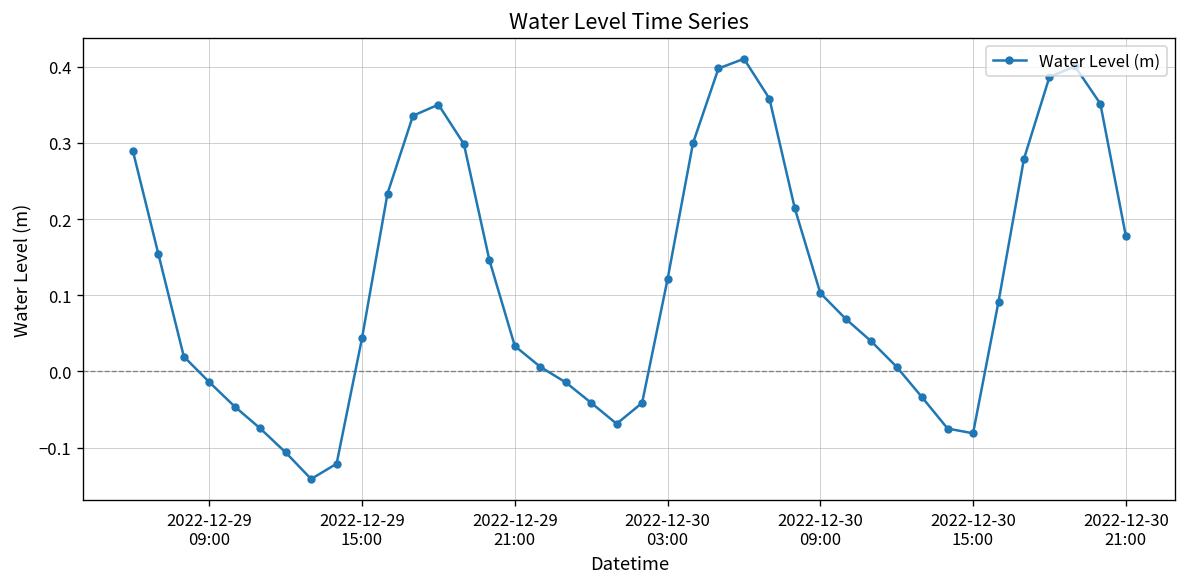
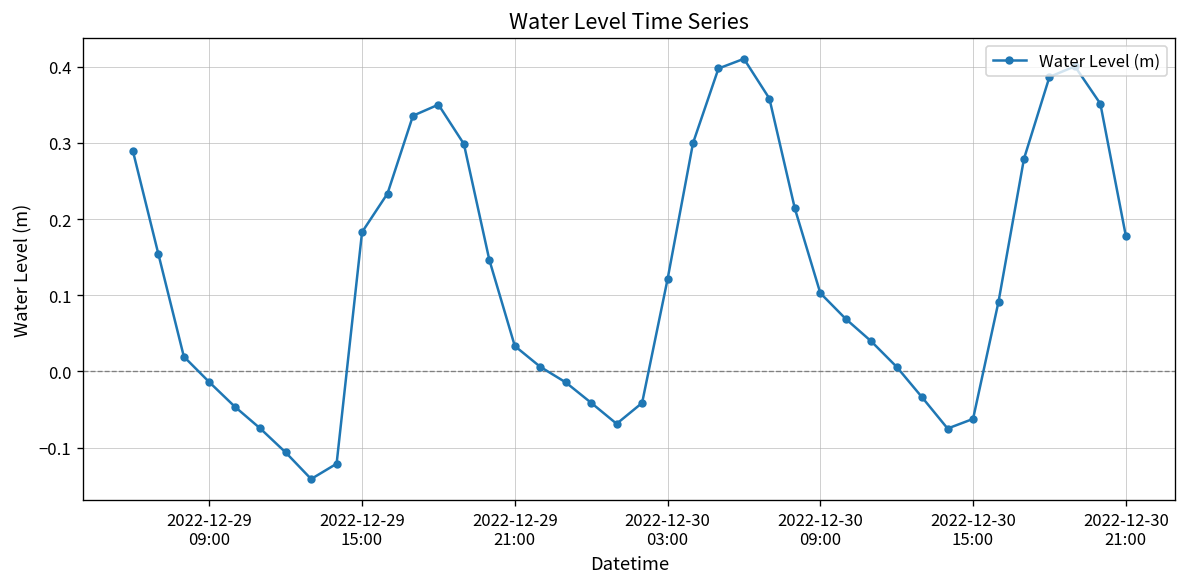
  {
    "2022-12-29 09:00": -0.01,
-   "2022-12-29 15:00": 0.04,
+   "2022-12-29 15:00": 0.18,
    "2022-12-29 21:00": 0.03,
    "2022-12-30 03:00": 0.12,
    "2022-12-30 09:00": 0.10,
-   "2022-12-30 15:00": -0.08,
+   "2022-12-30 15:00": -0.06,
    "2022-12-30 21:00": 0.18
  }
